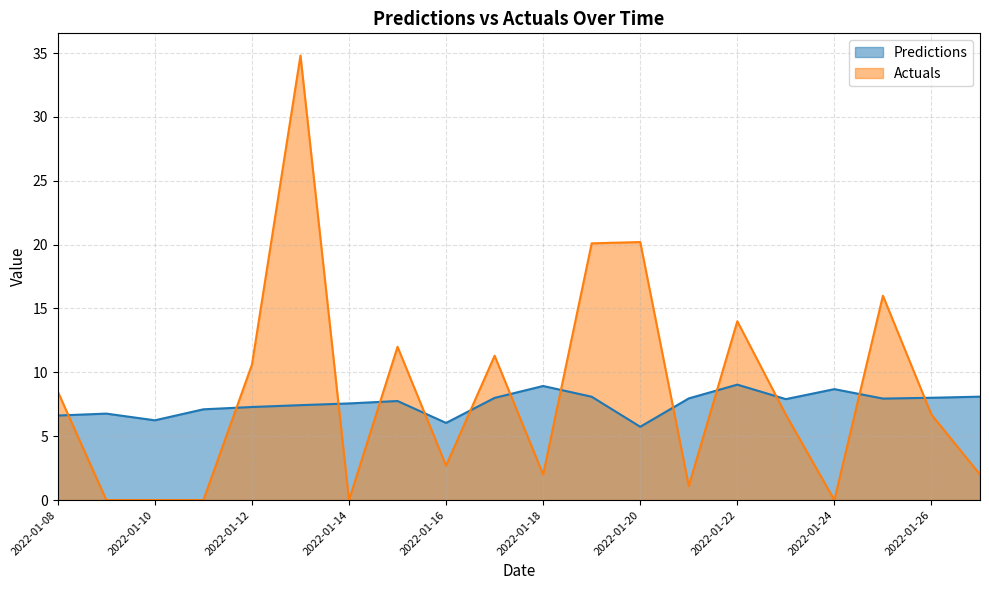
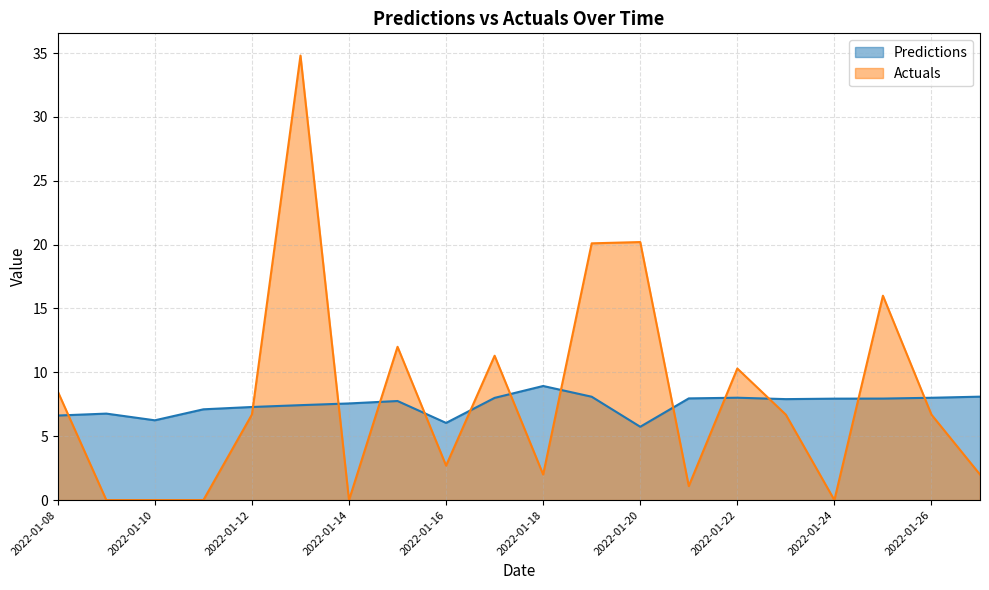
  {
    "Predictions": {
      "2022-01-08": 6.6,
      "2022-01-10": 6.2,
      "2022-01-12": 7.3,
      "2022-01-14": 7.6,
      "2022-01-16": 6.0,
      "2022-01-18": 8.9,
      "2022-01-20": 5.7,
-     "2022-01-22": 9.0,
-     "2022-01-24": 8.7,
+     "2022-01-22": 8.0,
+     "2022-01-24": 7.9,
      "2022-01-26": 8.0
    },
    "Actuals": {
      "2022-01-08": 8.5,
      "2022-01-10": 0.0,
-     "2022-01-12": 10.6,
+     "2022-01-12": 6.7,
      "2022-01-14": 0.0,
      "2022-01-16": 2.7,
      "2022-01-18": 2.0,
      "2022-01-20": 20.2,
-     "2022-01-22": 14.0,
+     "2022-01-22": 10.3,
      "2022-01-24": 0.0,
      "2022-01-26": 6.7
    }
  }
